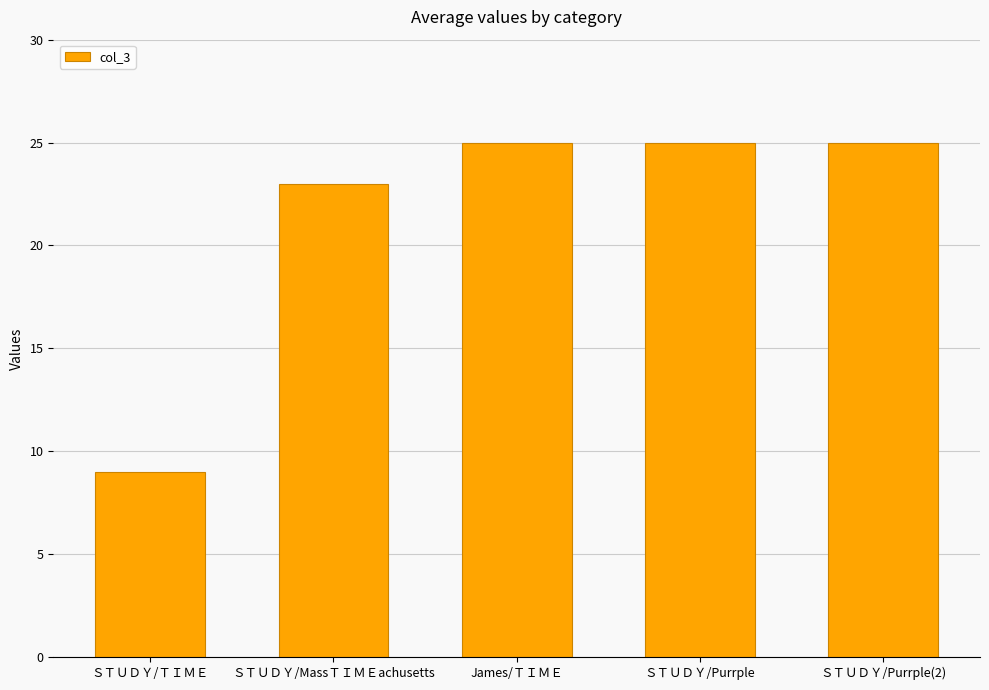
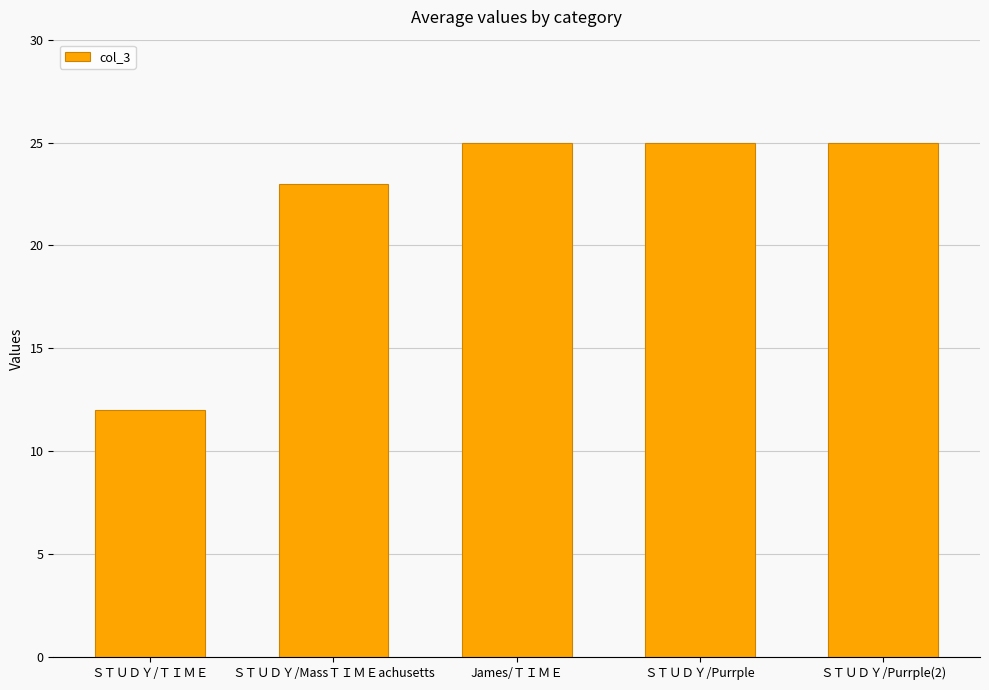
  {
-   "ＳＴＵＤＹ/ＴＩＭＥ": 9,
+   "ＳＴＵＤＹ/ＴＩＭＥ": 12,
    "ＳＴＵＤＹ/MassＴＩＭＥachusetts": 23,
    "James/ＴＩＭＥ": 25,
    "ＳＴＵＤＹ/Purrple": 25,
    "ＳＴＵＤＹ/Purrple(2)": 25
  }
